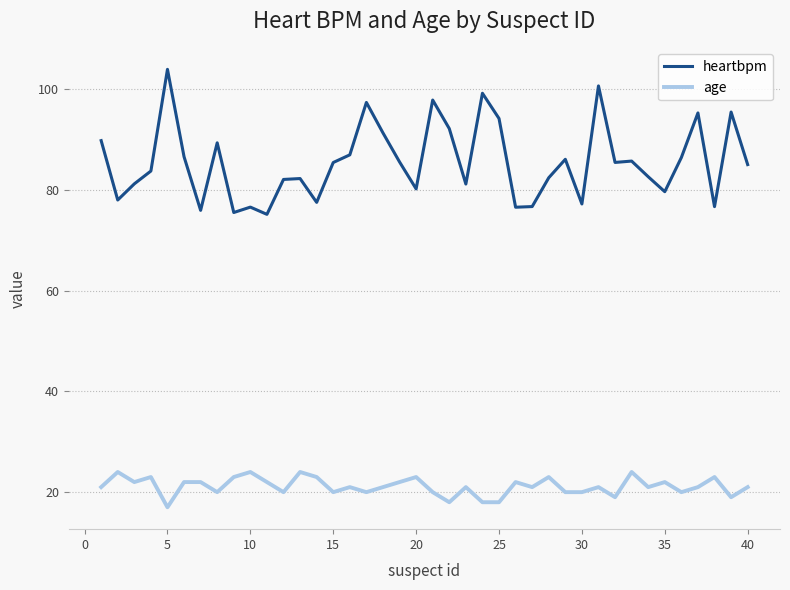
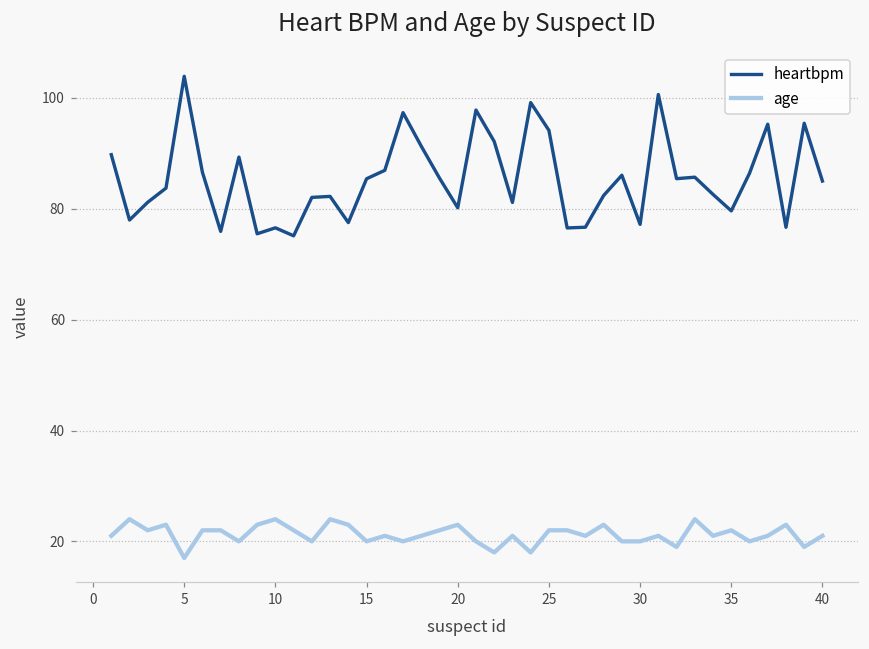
  {
    "heartbpm": {
      "5": 104,
      "10": 77,
      "15": 85,
      "20": 80,
      "25": 94,
      "30": 77,
      "35": 80,
      "40": 85
    },
    "age": {
      "5": 17,
      "10": 24,
      "15": 20,
      "20": 23,
-     "25": 18,
+     "25": 22,
      "30": 20,
      "35": 22,
      "40": 21
    }
  }
